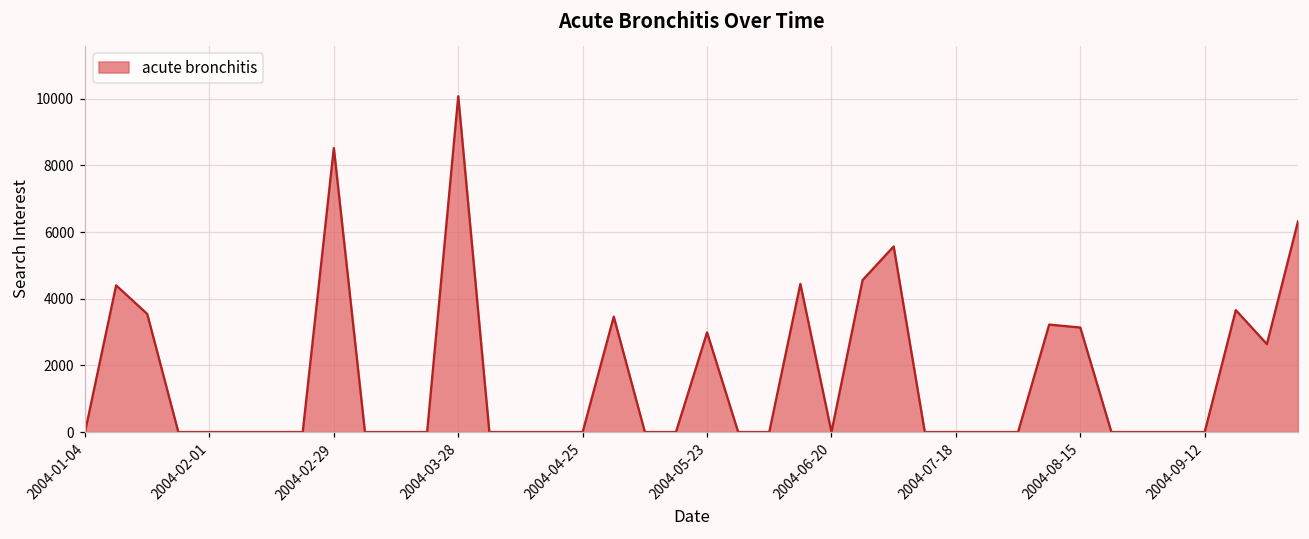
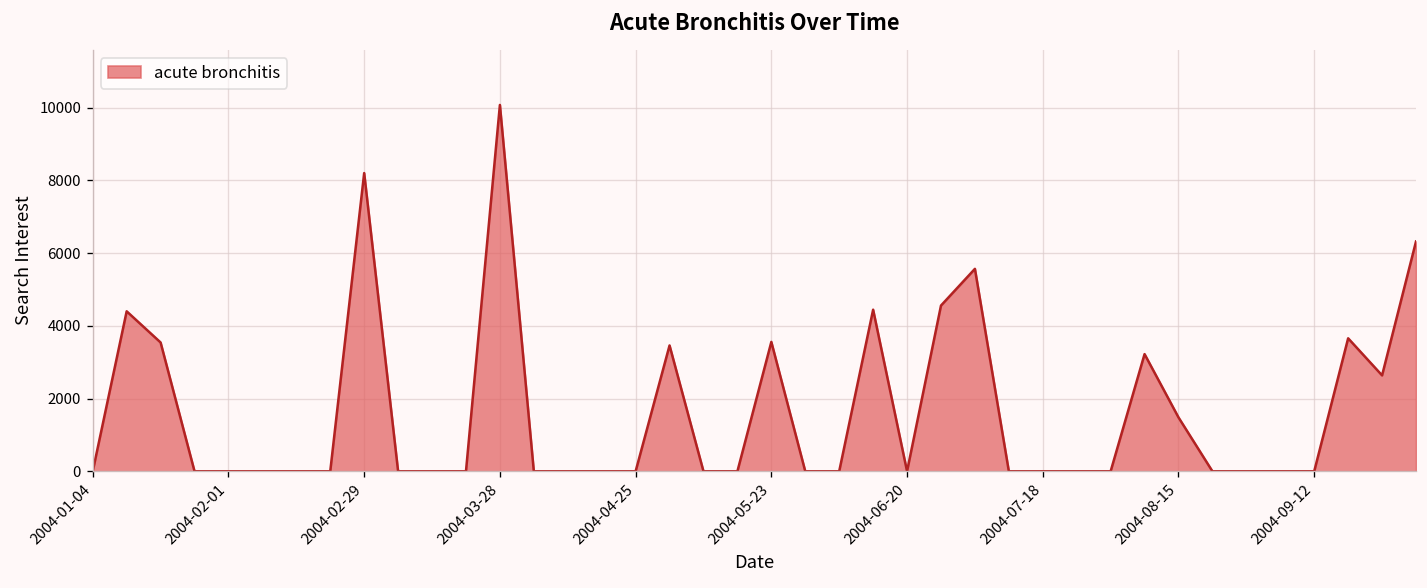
  {
    "2004-01-04": 0,
    "2004-02-01": 0,
-   "2004-02-29": 8500,
+   "2004-02-29": 8200,
    "2004-03-28": 10100,
    "2004-04-25": 0,
-   "2004-05-23": 3000,
+   "2004-05-23": 3600,
    "2004-06-20": 0,
    "2004-07-18": 0,
-   "2004-08-15": 3100,
+   "2004-08-15": 1500,
    "2004-09-12": 0
  }
